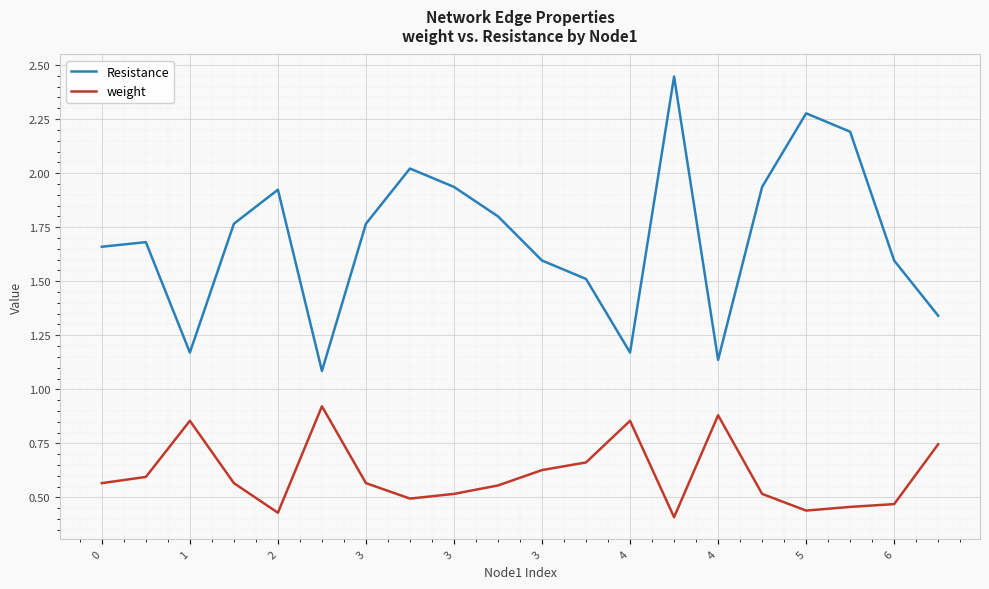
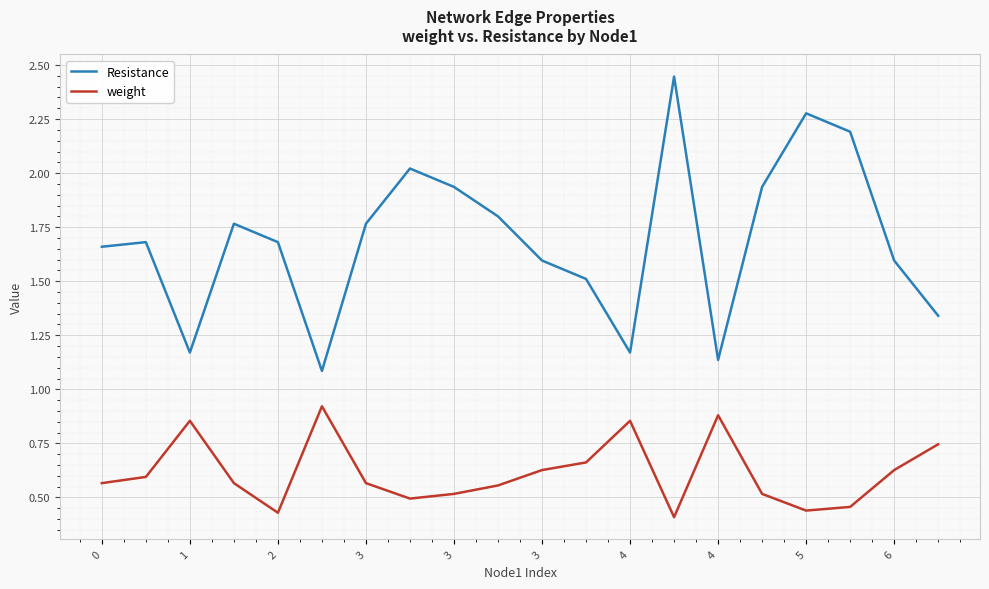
  {
    "Resistance": {
      "0": 1.66,
-     "2": 1.92,
+     "2": 1.68,
      "6": 1.60
    },
    "weight": {
      "0": 0.57,
      "2": 0.43,
-     "6": 0.47
+     "6": 0.63
    }
  }
